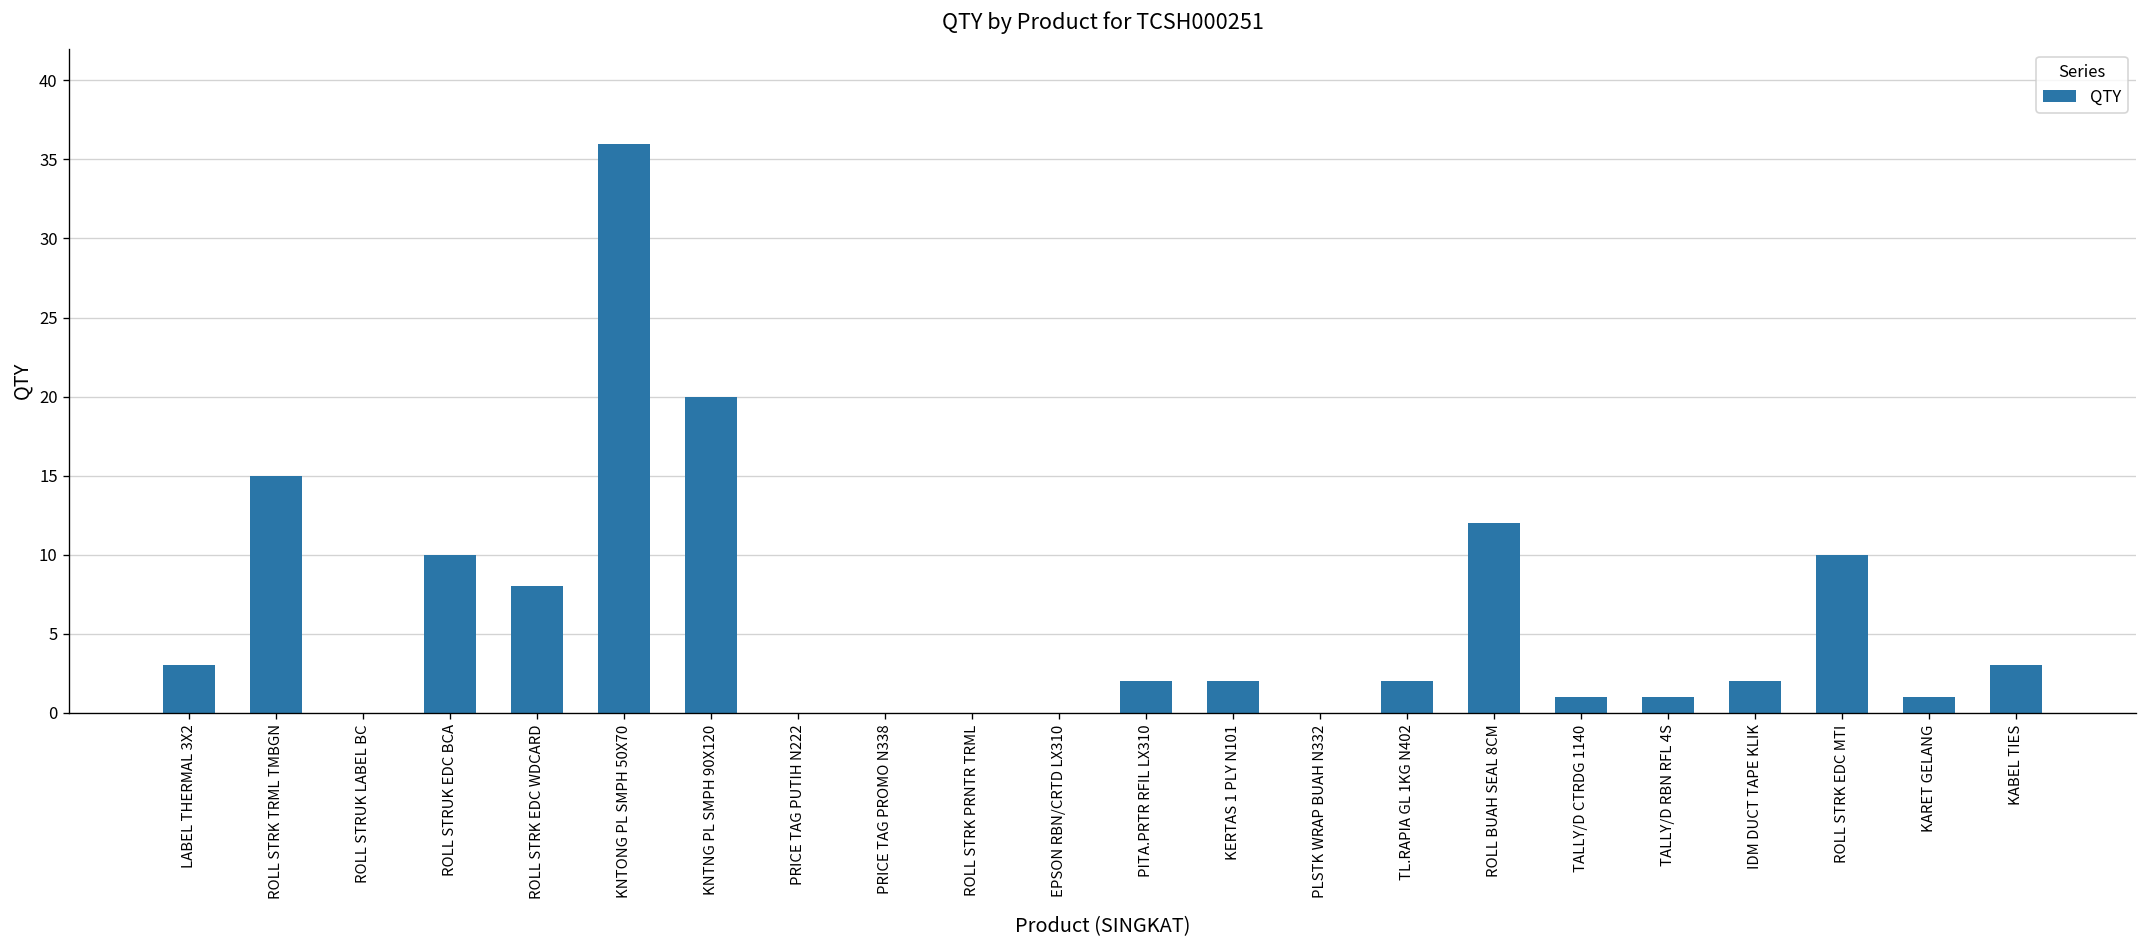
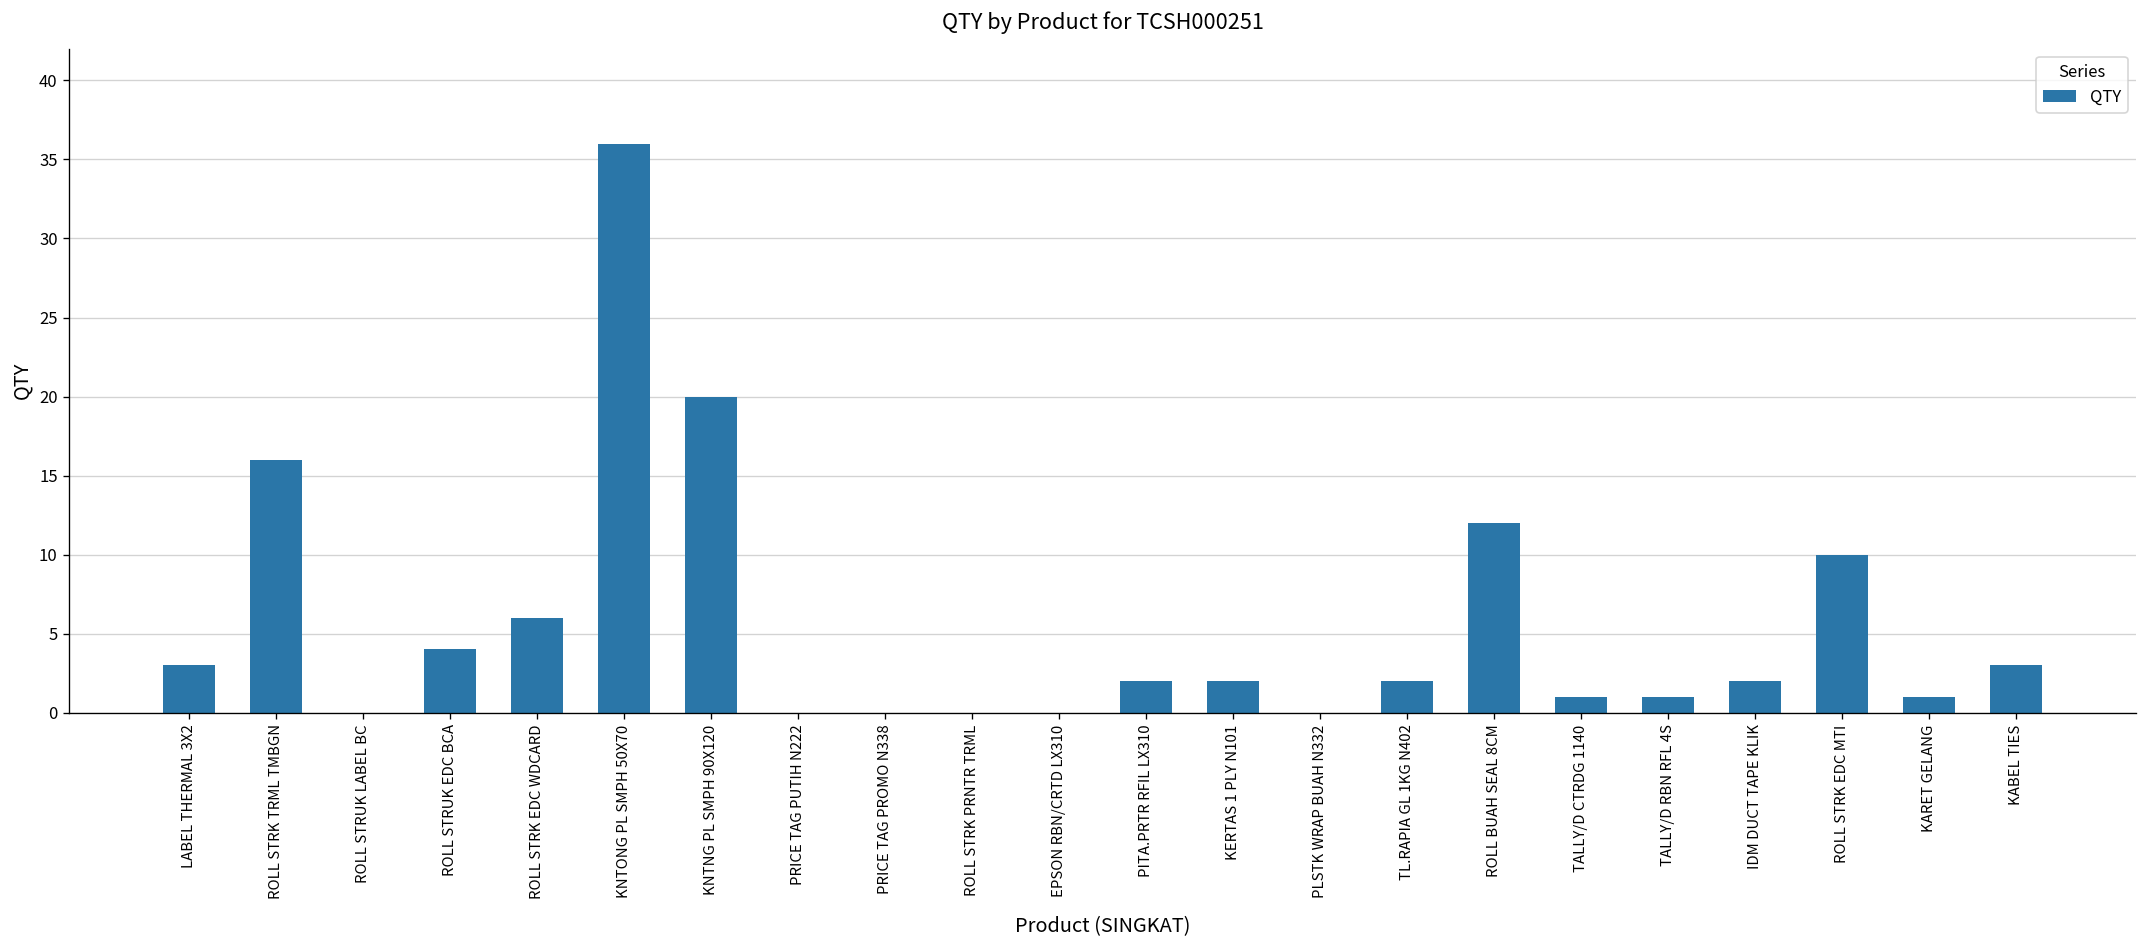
  {
    "LABEL THERMAL 3X2": 3,
-   "ROLL STRK TRML TMBGN": 15,
+   "ROLL STRK TRML TMBGN": 16,
    "ROLL STRUK LABEL BC": 0,
-   "ROLL STRUK EDC BCA": 10,
-   "ROLL STRK EDC WDCARD": 8,
+   "ROLL STRUK EDC BCA": 4,
+   "ROLL STRK EDC WDCARD": 6,
    "KNTONG PL SMPH 50X70": 36,
    "KNTNG PL SMPH 90X120": 20,
    "PRICE TAG PUTIH N222": 0,
    "PRICE TAG PROMO N338": 0,
    "ROLL STRK PRNTR TRML": 0,
    "EPSON RBN/CRTD LX310": 0,
    "PITA.PRTR RFIL LX310": 2,
    "KERTAS 1 PLY N101": 2,
    "PLSTK WRAP BUAH N332": 0,
    "TL.RAPIA GL 1KG N402": 2,
    "ROLL BUAH SEAL 8CM": 12,
    "TALLY/D CTRDG 1140": 1,
    "TALLY/D RBN RFL 4S": 1,
    "IDM DUCT TAPE KLIK": 2,
    "ROLL STRK EDC MTI": 10,
    "KARET GELANG": 1,
    "KABEL TIES": 3
  }
